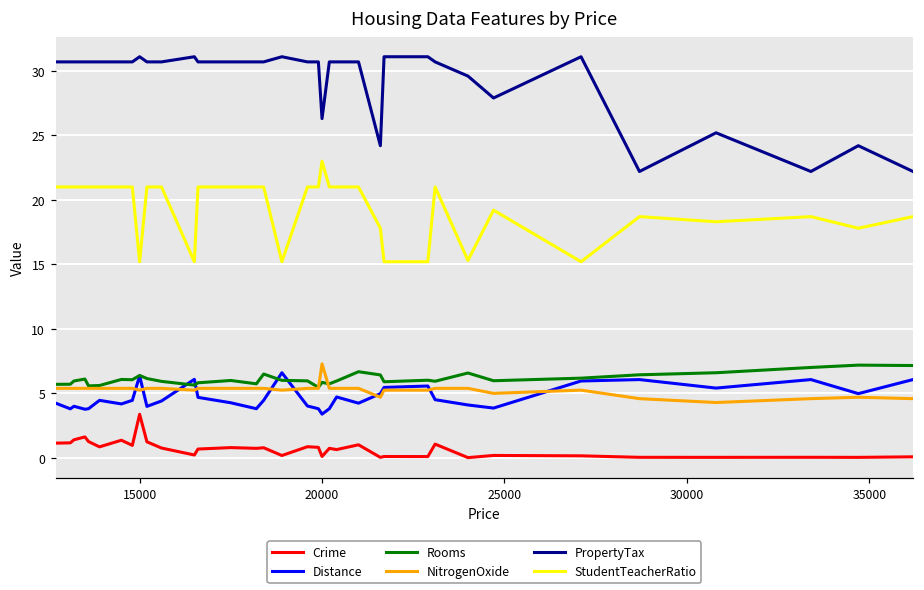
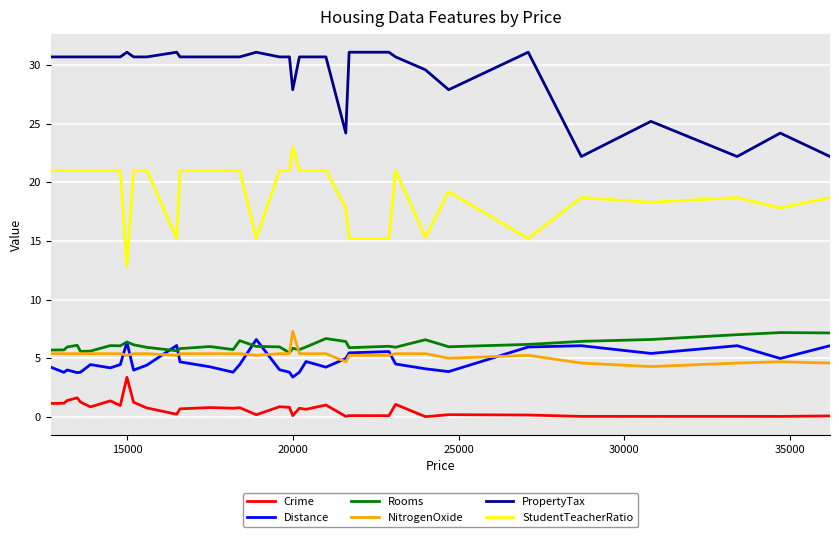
  {
    "Crime": {
      "15000": 3.4,
      "20000": 0.1
    },
    "Distance": {
      "20000": 3.4
    },
    "Rooms": {
      "20000": 5.8
    },
    "NitrogenOxide": {
      "15000": 5.2,
      "20000": 7.3
    },
    "PropertyTax": {
      "15000": 31.1,
-     "20000": 26.3
+     "20000": 27.9
    },
    "StudentTeacherRatio": {
-     "15000": 15.2,
+     "15000": 12.8,
      "20000": 23.0
    }
  }
